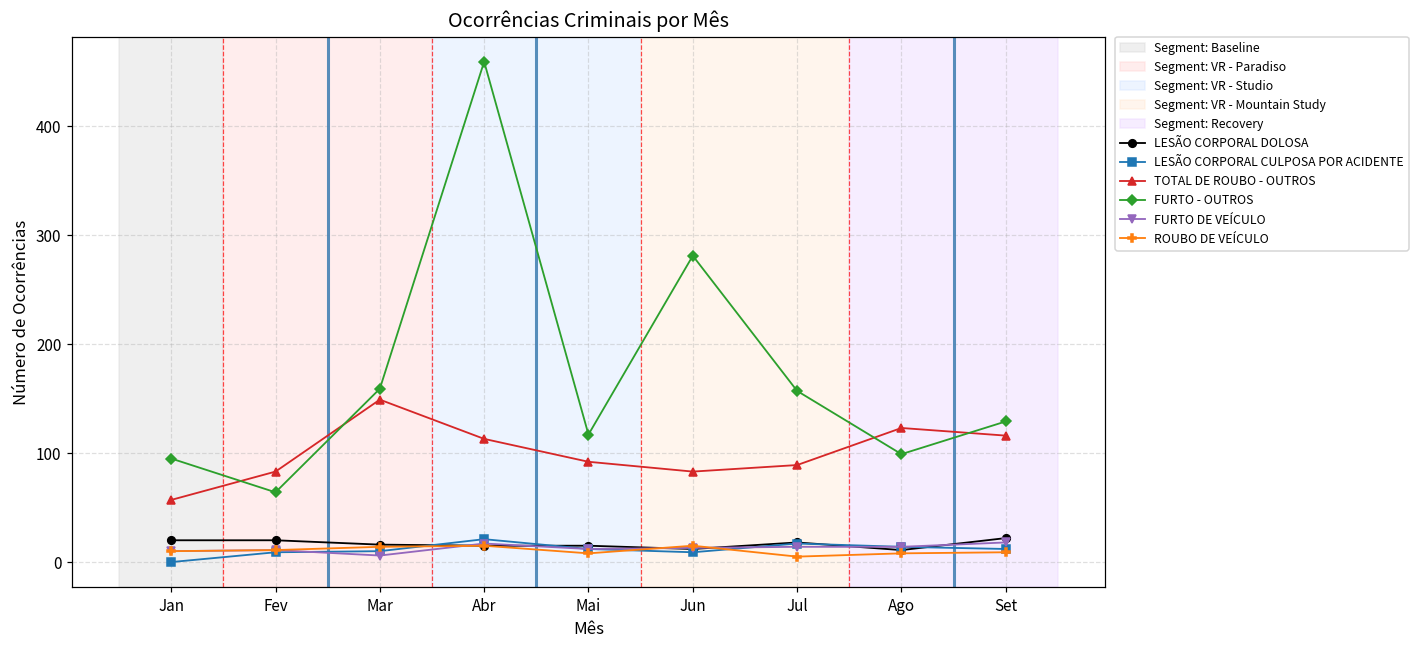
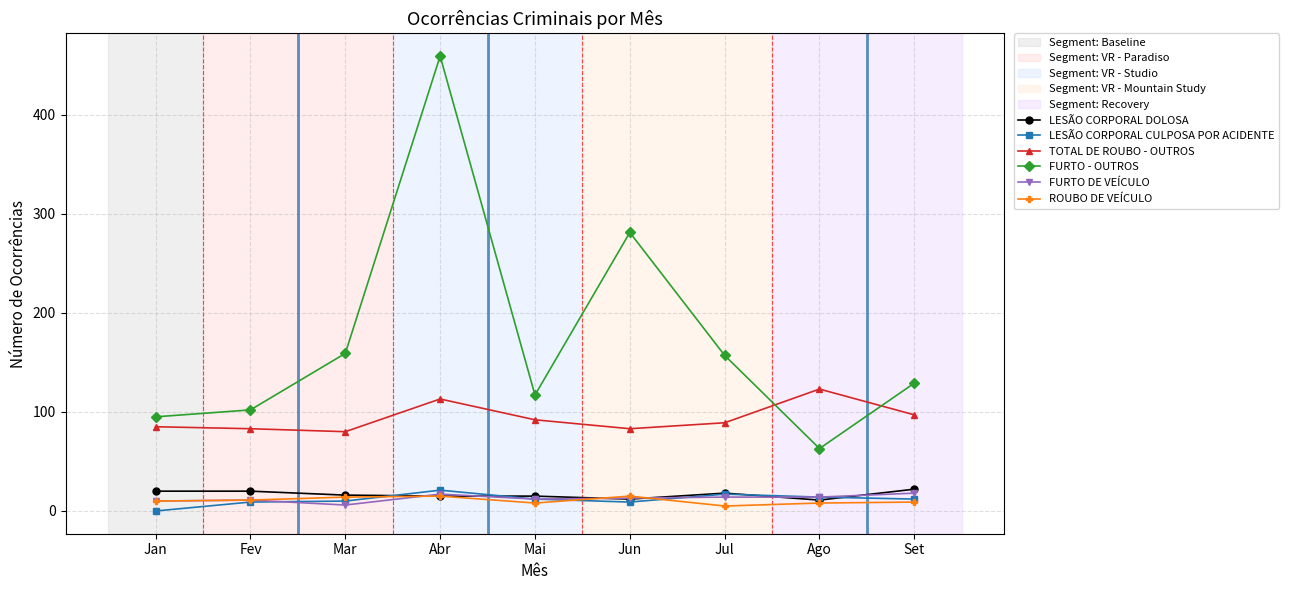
  {
    "LESÃO CORPORAL DOLOSA": {
      "Jan": 20,
      "Fev": 20,
      "Mai": 20,
      "Ago": 10,
      "Set": 20
    },
    "LESÃO CORPORAL CULPOSA POR ACIDENTE": {
      "Jan": 0,
      "Mar": 10,
      "Abr": 20,
      "Jun": 10,
      "Set": 10
    },
    "TOTAL DE ROUBO - OUTROS": {
-     "Jan": 60,
+     "Jan": 90,
      "Fev": 80,
-     "Mar": 150,
+     "Mar": 80,
      "Abr": 110,
      "Mai": 90,
      "Jun": 80,
      "Jul": 90,
      "Ago": 120,
-     "Set": 120
+     "Set": 100
    },
    "FURTO - OUTROS": {
      "Jan": 100,
-     "Fev": 60,
+     "Fev": 100,
      "Mar": 160,
      "Abr": 460,
      "Mai": 120,
      "Jun": 280,
      "Jul": 160,
-     "Ago": 100,
+     "Ago": 60,
      "Set": 130
    },
    "FURTO DE VEÍCULO": {
      "Mar": 10,
      "Jul": 10,
      "Set": 20
    },
    "ROUBO DE VEÍCULO": {
      "Mai": 10,
      "Jul": 10,
      "Ago": 10,
      "Set": 10
    }
  }
